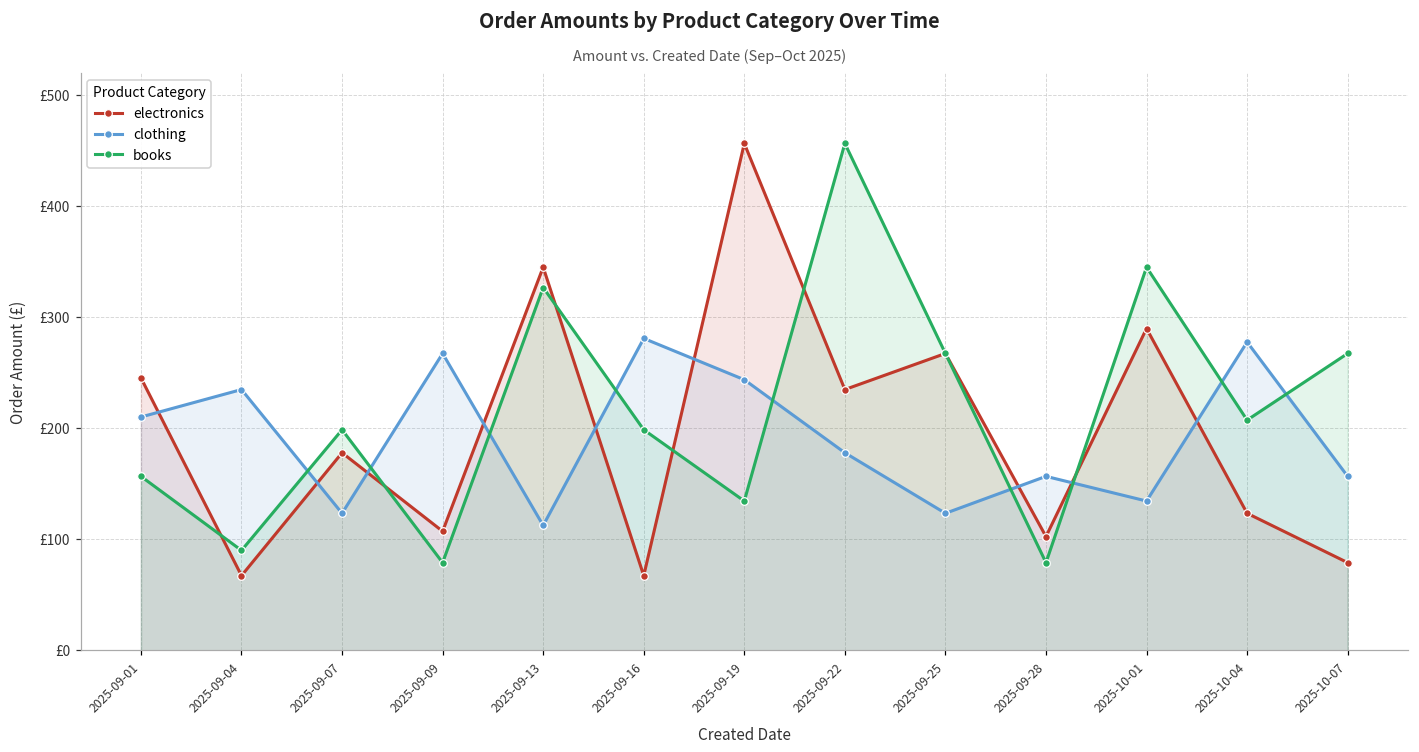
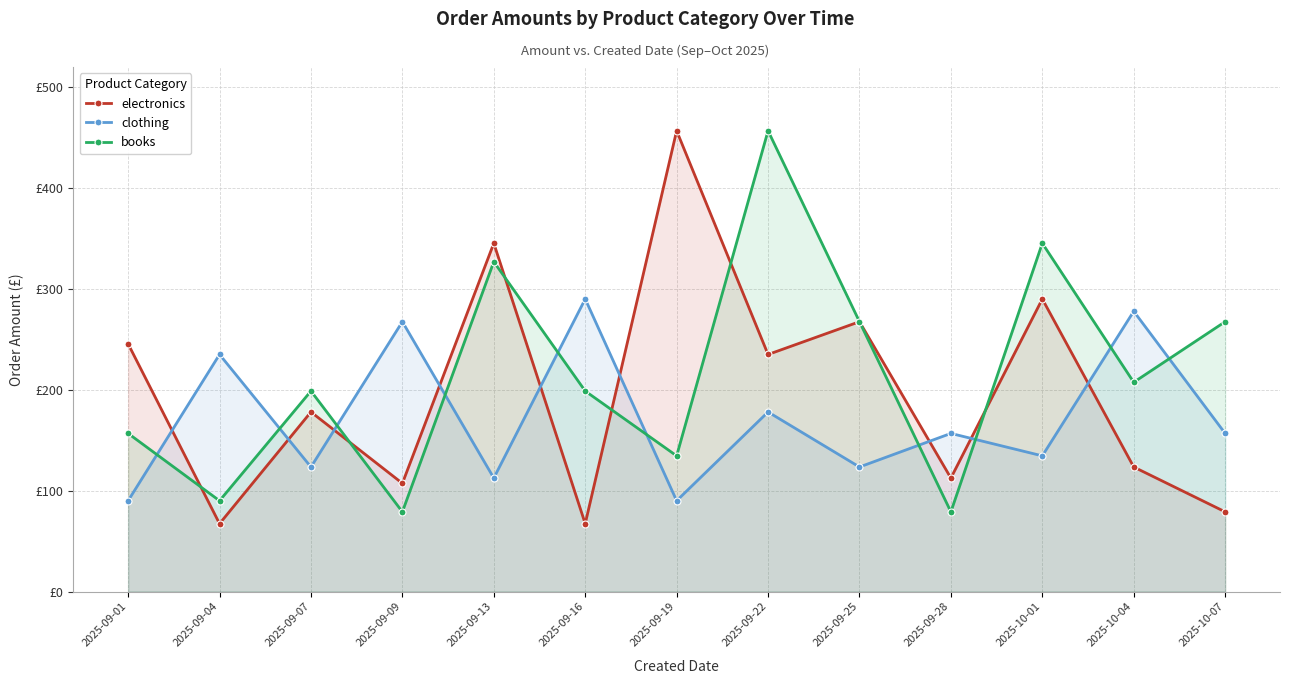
  {
    "electronics": {
      "2025-09-01": "£246",
      "2025-09-04": "£67",
      "2025-09-07": "£178",
      "2025-09-09": "£107",
      "2025-09-13": "£345",
      "2025-09-16": "£67",
      "2025-09-19": "£457",
      "2025-09-22": "£235",
-     "2025-09-28": "£103",
+     "2025-09-28": "£113",
      "2025-10-01": "£290",
      "2025-10-04": "£123",
      "2025-10-07": "£79"
    },
    "clothing": {
-     "2025-09-01": "£210",
+     "2025-09-01": "£90",
      "2025-09-04": "£235",
      "2025-09-07": "£123",
      "2025-09-09": "£268",
      "2025-09-13": "£113",
-     "2025-09-16": "£281",
-     "2025-09-19": "£244",
+     "2025-09-16": "£290",
+     "2025-09-19": "£90",
      "2025-09-22": "£178",
      "2025-09-25": "£123",
      "2025-09-28": "£157",
      "2025-10-01": "£135",
      "2025-10-04": "£278",
      "2025-10-07": "£157"
    },
    "books": {
      "2025-09-01": "£157",
      "2025-09-04": "£90",
      "2025-09-07": "£199",
      "2025-09-09": "£79",
      "2025-09-13": "£327",
      "2025-09-16": "£199",
      "2025-09-19": "£135",
      "2025-09-22": "£457",
      "2025-09-28": "£79",
      "2025-10-01": "£345",
      "2025-10-04": "£207",
      "2025-10-07": "£268"
    }
  }
